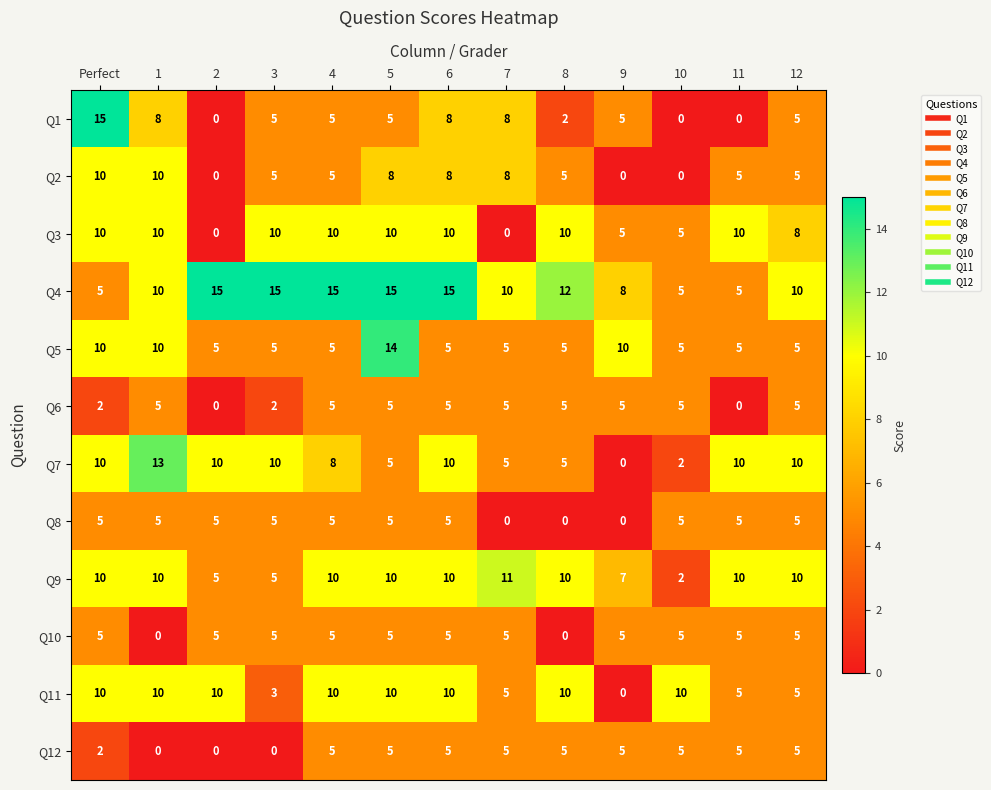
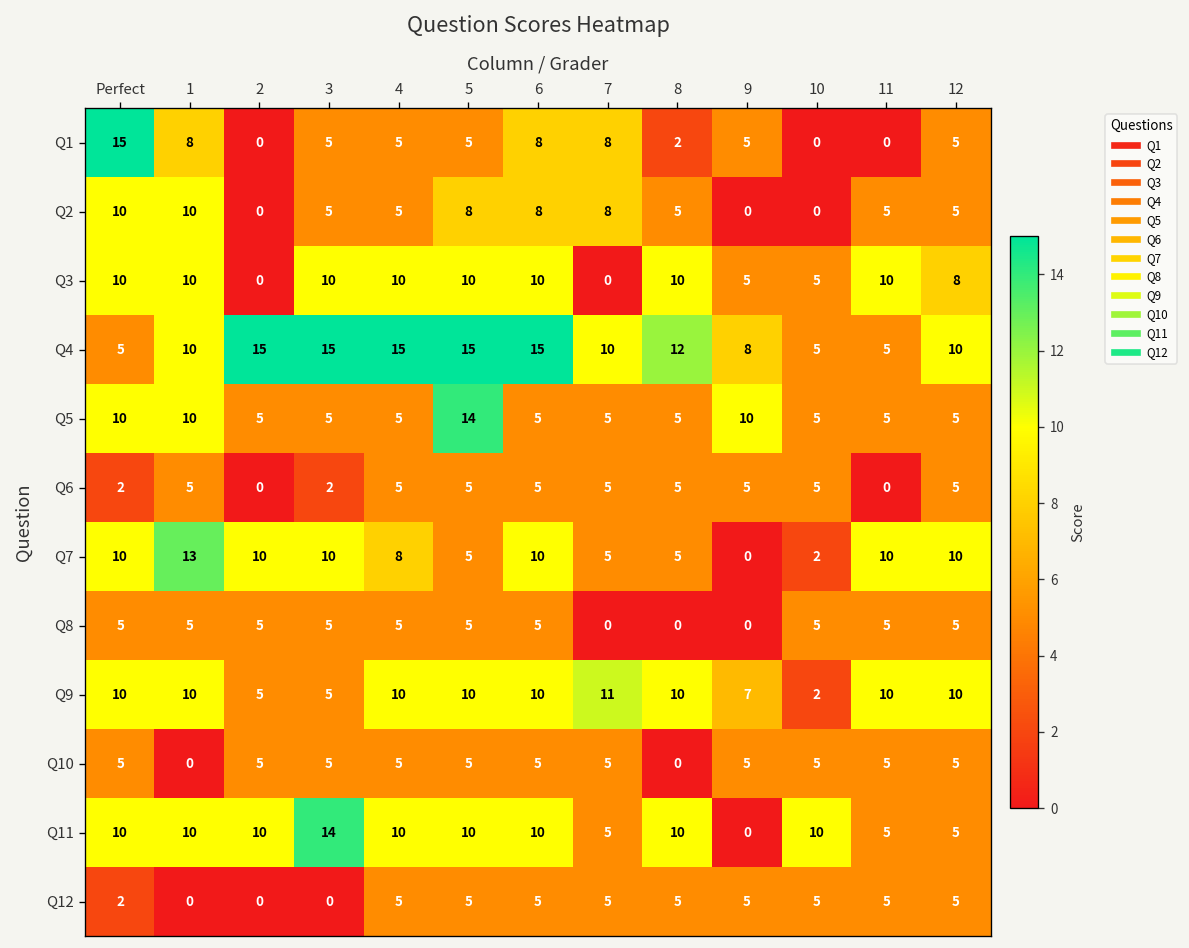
  {
    "Q1": {
      "Perfect": 15,
      "1": 8,
      "2": 0,
      "3": 5,
      "4": 5,
      "5": 5,
      "6": 8,
      "7": 8,
      "8": 2,
      "9": 5,
      "10": 0,
      "11": 0,
      "12": 5
    },
    "Q2": {
      "Perfect": 10,
      "1": 10,
      "2": 0,
      "3": 5,
      "4": 5,
      "5": 8,
      "6": 8,
      "7": 8,
      "8": 5,
      "9": 0,
      "10": 0,
      "11": 5,
      "12": 5
    },
    "Q3": {
      "Perfect": 10,
      "1": 10,
      "2": 0,
      "3": 10,
      "4": 10,
      "5": 10,
      "6": 10,
      "7": 0,
      "8": 10,
      "9": 5,
      "10": 5,
      "11": 10,
      "12": 8
    },
    "Q4": {
      "Perfect": 5,
      "1": 10,
      "2": 15,
      "3": 15,
      "4": 15,
      "5": 15,
      "6": 15,
      "7": 10,
      "8": 12,
      "9": 8,
      "10": 5,
      "11": 5,
      "12": 10
    },
    "Q5": {
      "Perfect": 10,
      "1": 10,
      "2": 5,
      "3": 5,
      "4": 5,
      "5": 14,
      "6": 5,
      "7": 5,
      "8": 5,
      "9": 10,
      "10": 5,
      "11": 5,
      "12": 5
    },
    "Q6": {
      "Perfect": 2,
      "1": 5,
      "2": 0,
      "3": 2,
      "4": 5,
      "5": 5,
      "6": 5,
      "7": 5,
      "8": 5,
      "9": 5,
      "10": 5,
      "11": 0,
      "12": 5
    },
    "Q7": {
      "Perfect": 10,
      "1": 13,
      "2": 10,
      "3": 10,
      "4": 8,
      "5": 5,
      "6": 10,
      "7": 5,
      "8": 5,
      "9": 0,
      "10": 2,
      "11": 10,
      "12": 10
    },
    "Q8": {
      "Perfect": 5,
      "1": 5,
      "2": 5,
      "3": 5,
      "4": 5,
      "5": 5,
      "6": 5,
      "7": 0,
      "8": 0,
      "9": 0,
      "10": 5,
      "11": 5,
      "12": 5
    },
    "Q9": {
      "Perfect": 10,
      "1": 10,
      "2": 5,
      "3": 5,
      "4": 10,
      "5": 10,
      "6": 10,
      "7": 11,
      "8": 10,
      "9": 7,
      "10": 2,
      "11": 10,
      "12": 10
    },
    "Q10": {
      "Perfect": 5,
      "1": 0,
      "2": 5,
      "3": 5,
      "4": 5,
      "5": 5,
      "6": 5,
      "7": 5,
      "8": 0,
      "9": 5,
      "10": 5,
      "11": 5,
      "12": 5
    },
    "Q11": {
      "Perfect": 10,
      "1": 10,
      "2": 10,
-     "3": 3,
+     "3": 14,
      "4": 10,
      "5": 10,
      "6": 10,
      "7": 5,
      "8": 10,
      "9": 0,
      "10": 10,
      "11": 5,
      "12": 5
    },
    "Q12": {
      "Perfect": 2,
      "1": 0,
      "2": 0,
      "3": 0,
      "4": 5,
      "5": 5,
      "6": 5,
      "7": 5,
      "8": 5,
      "9": 5,
      "10": 5,
      "11": 5,
      "12": 5
    }
  }
